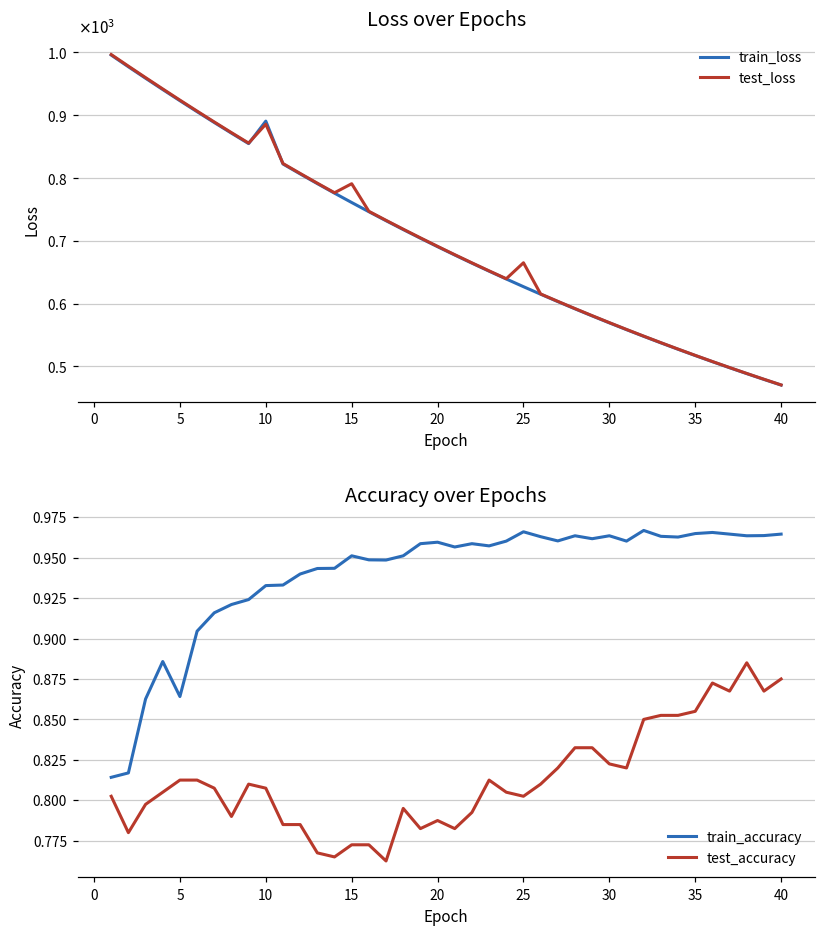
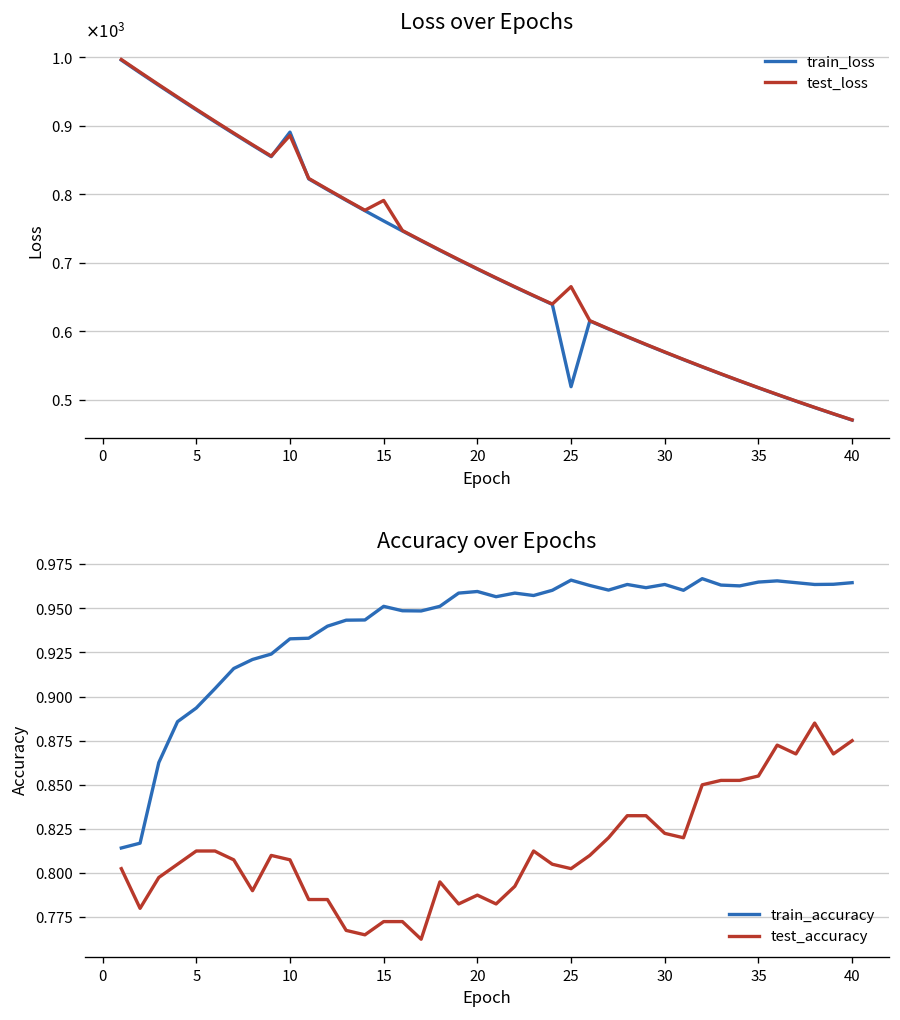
  {
    "Loss over Epochs": {
      "train_loss": {
        "10": 890,
        "15": 760,
-       "25": 630
+       "25": 520
      },
      "test_loss": {
        "10": 890,
        "15": 790,
        "25": 670
      }
    },
    "Accuracy over Epochs": {
      "train_accuracy": {
-       "5": 0.864,
+       "5": 0.894,
        "10": 0.933,
        "15": 0.951,
        "20": 0.960,
        "25": 0.966,
        "30": 0.964,
        "35": 0.965,
        "40": 0.965
      },
      "test_accuracy": {
        "5": 0.813,
        "10": 0.808,
        "15": 0.773,
        "20": 0.788,
        "25": 0.802,
        "30": 0.823,
        "35": 0.855,
        "40": 0.875
      }
    }
  }
